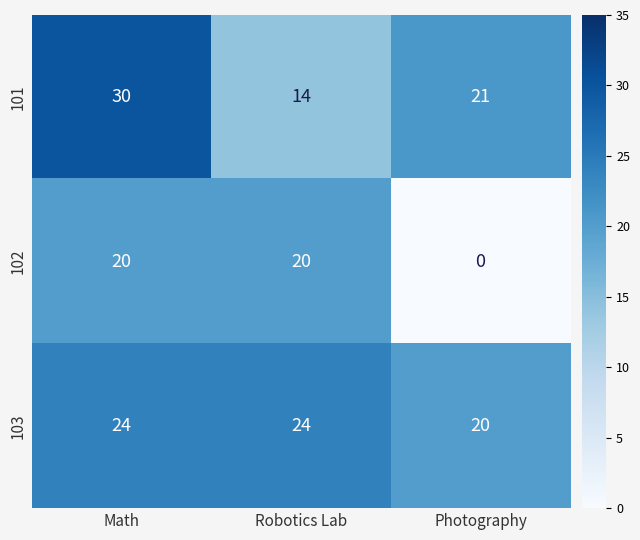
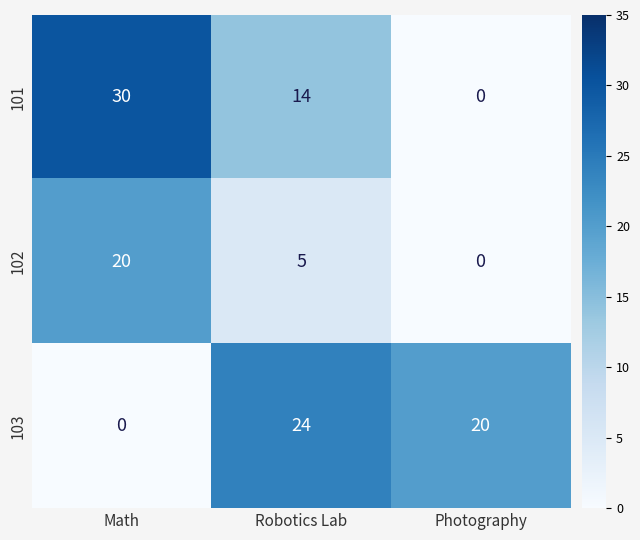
  {
    "101": {
      "Math": 30,
      "Robotics Lab": 14,
-     "Photography": 21
+     "Photography": 0
    },
    "102": {
      "Math": 20,
-     "Robotics Lab": 20,
+     "Robotics Lab": 5,
      "Photography": 0
    },
    "103": {
-     "Math": 24,
+     "Math": 0,
      "Robotics Lab": 24,
      "Photography": 20
    }
  }
